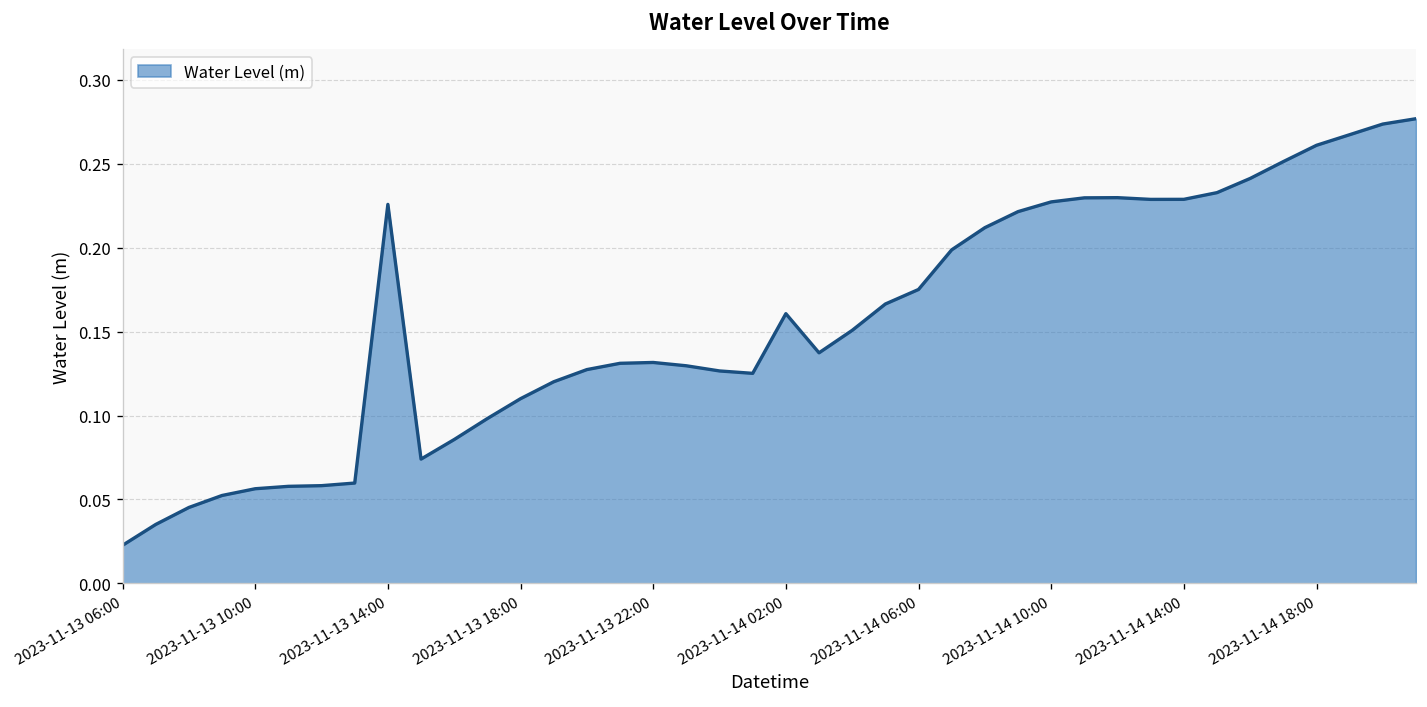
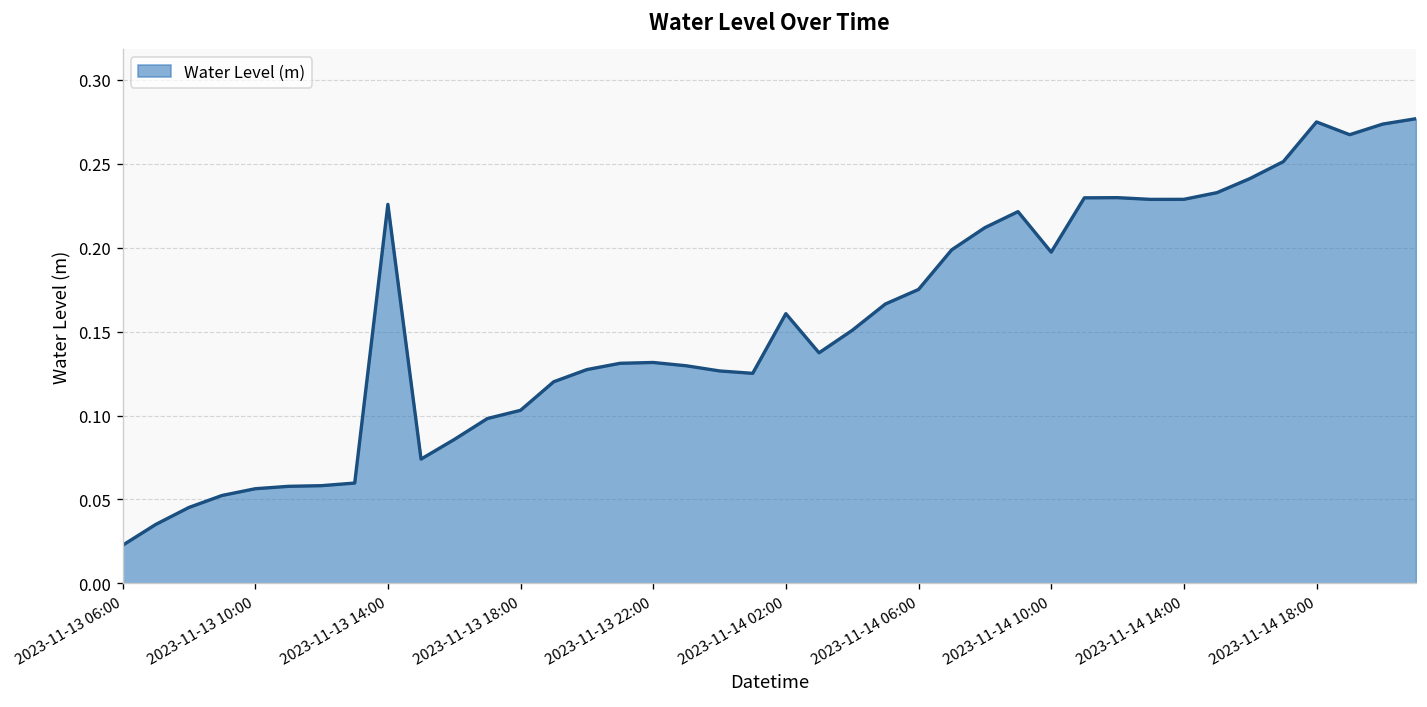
  {
    "2023-11-13 06:00": 0.023,
    "2023-11-13 10:00": 0.056,
    "2023-11-13 14:00": 0.226,
-   "2023-11-13 18:00": 0.110,
+   "2023-11-13 18:00": 0.103,
    "2023-11-13 22:00": 0.132,
    "2023-11-14 02:00": 0.161,
    "2023-11-14 06:00": 0.175,
-   "2023-11-14 10:00": 0.227,
+   "2023-11-14 10:00": 0.197,
    "2023-11-14 14:00": 0.229,
-   "2023-11-14 18:00": 0.261
+   "2023-11-14 18:00": 0.275
  }
